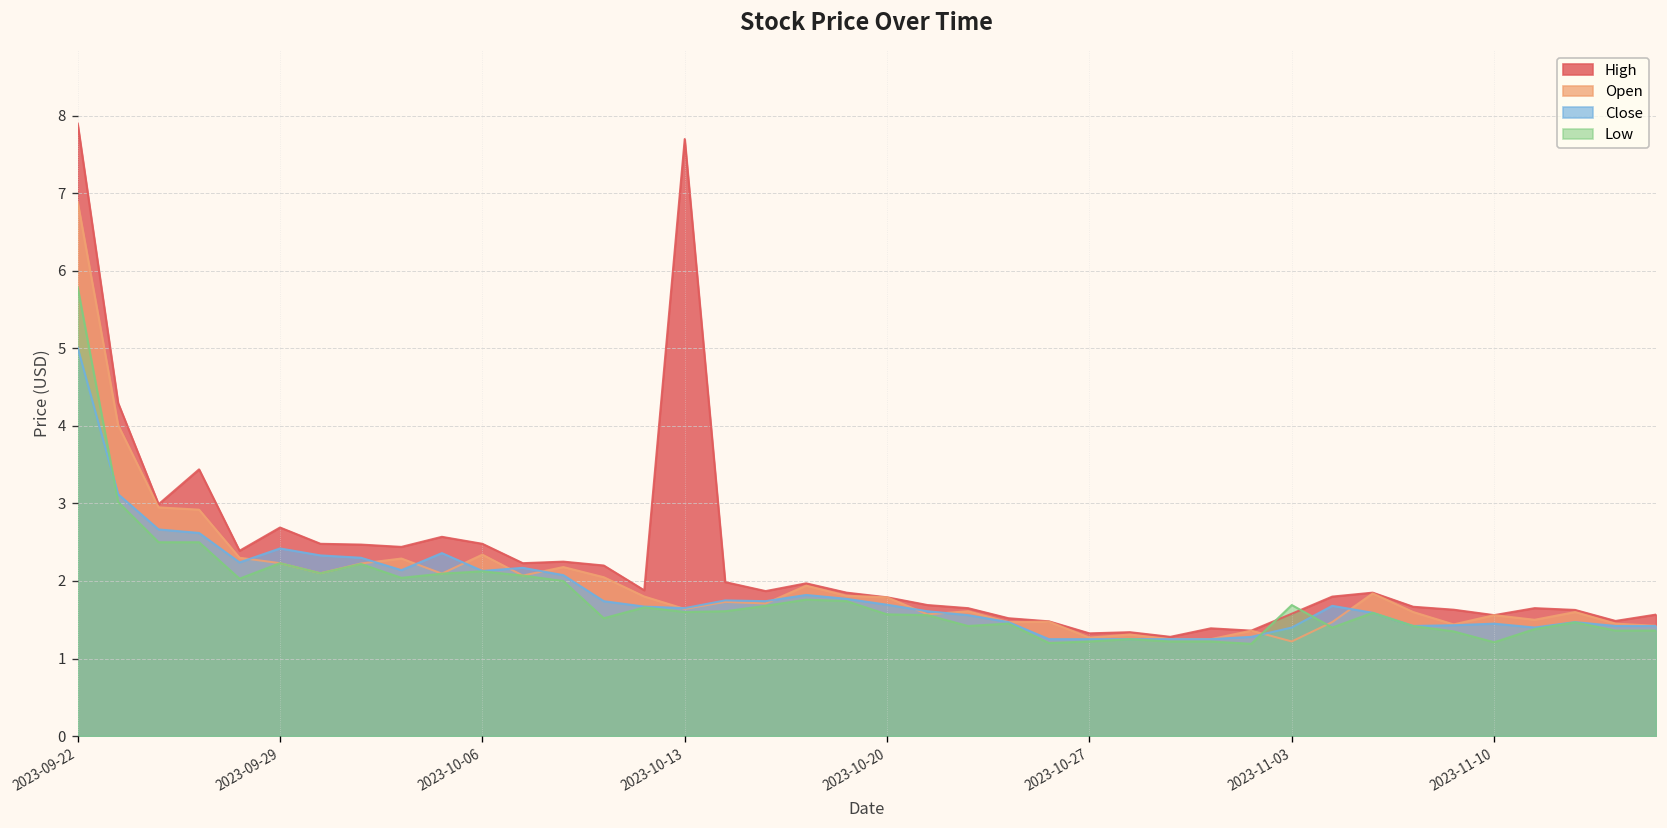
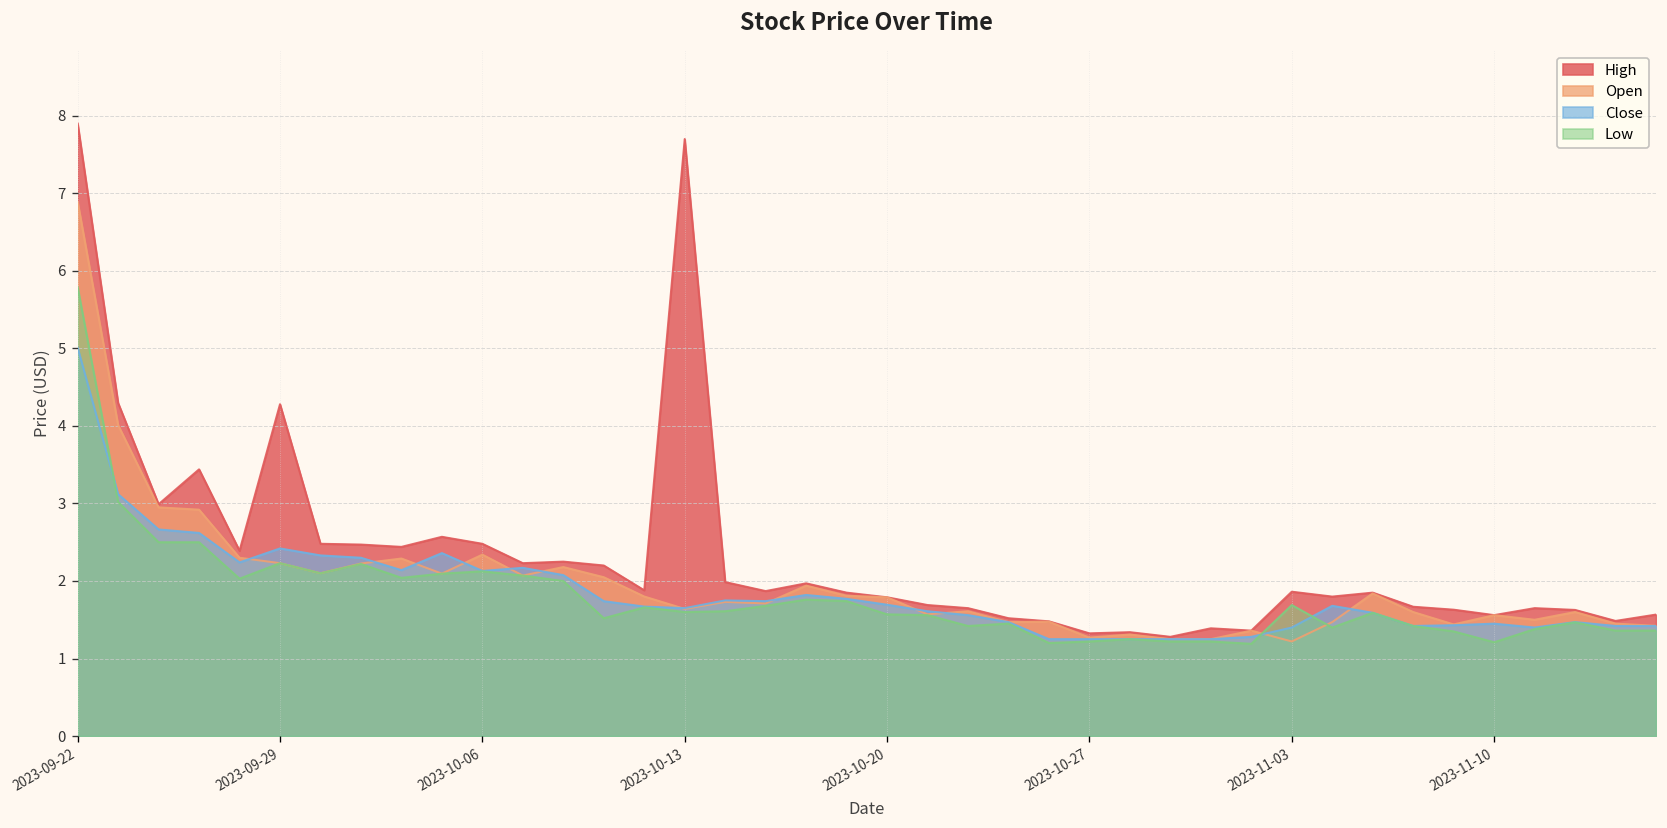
  {
    "High": {
      "2023-09-22": 7.9,
-     "2023-09-29": 2.7,
+     "2023-09-29": 4.3,
      "2023-10-06": 2.5,
      "2023-10-13": 7.7,
      "2023-10-27": 1.3,
-     "2023-11-03": 1.6
+     "2023-11-03": 1.9
    },
    "Open": {
      "2023-09-22": 6.9,
      "2023-10-06": 2.3,
      "2023-11-03": 1.2
    },
    "Close": {
      "2023-09-22": 5.0,
      "2023-09-29": 2.4,
      "2023-10-20": 1.7,
      "2023-11-03": 1.4,
      "2023-11-10": 1.5
    },
    "Low": {
      "2023-09-22": 5.8,
      "2023-10-13": 1.6,
      "2023-10-20": 1.6,
      "2023-11-03": 1.7,
      "2023-11-10": 1.2
    }
  }
